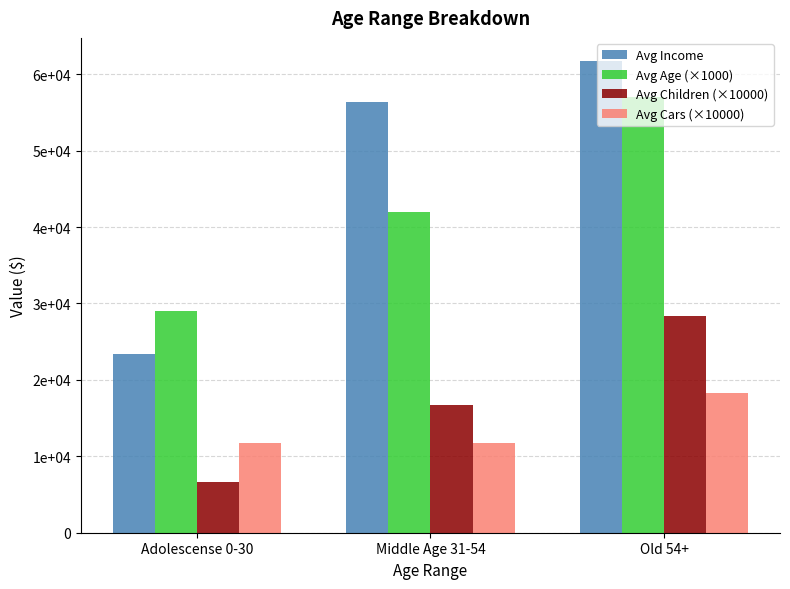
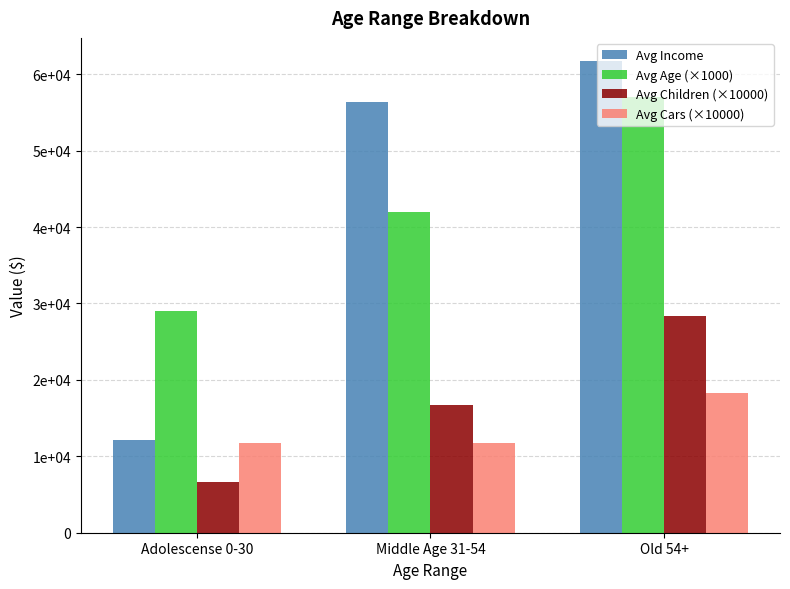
  {
    "Avg Income": {
-     "Adolescense 0-30": 23000,
+     "Adolescense 0-30": 12000,
      "Middle Age 31-54": 56000
    },
    "Avg Age (×1000)": {
      "Adolescense 0-30": 29000,
      "Middle Age 31-54": 42000
    },
    "Avg Children (×10000)": {
      "Adolescense 0-30": 7000,
      "Middle Age 31-54": 17000,
      "Old 54+": 28000
    },
    "Avg Cars (×10000)": {
      "Adolescense 0-30": 12000,
      "Middle Age 31-54": 12000,
      "Old 54+": 18000
    }
  }
